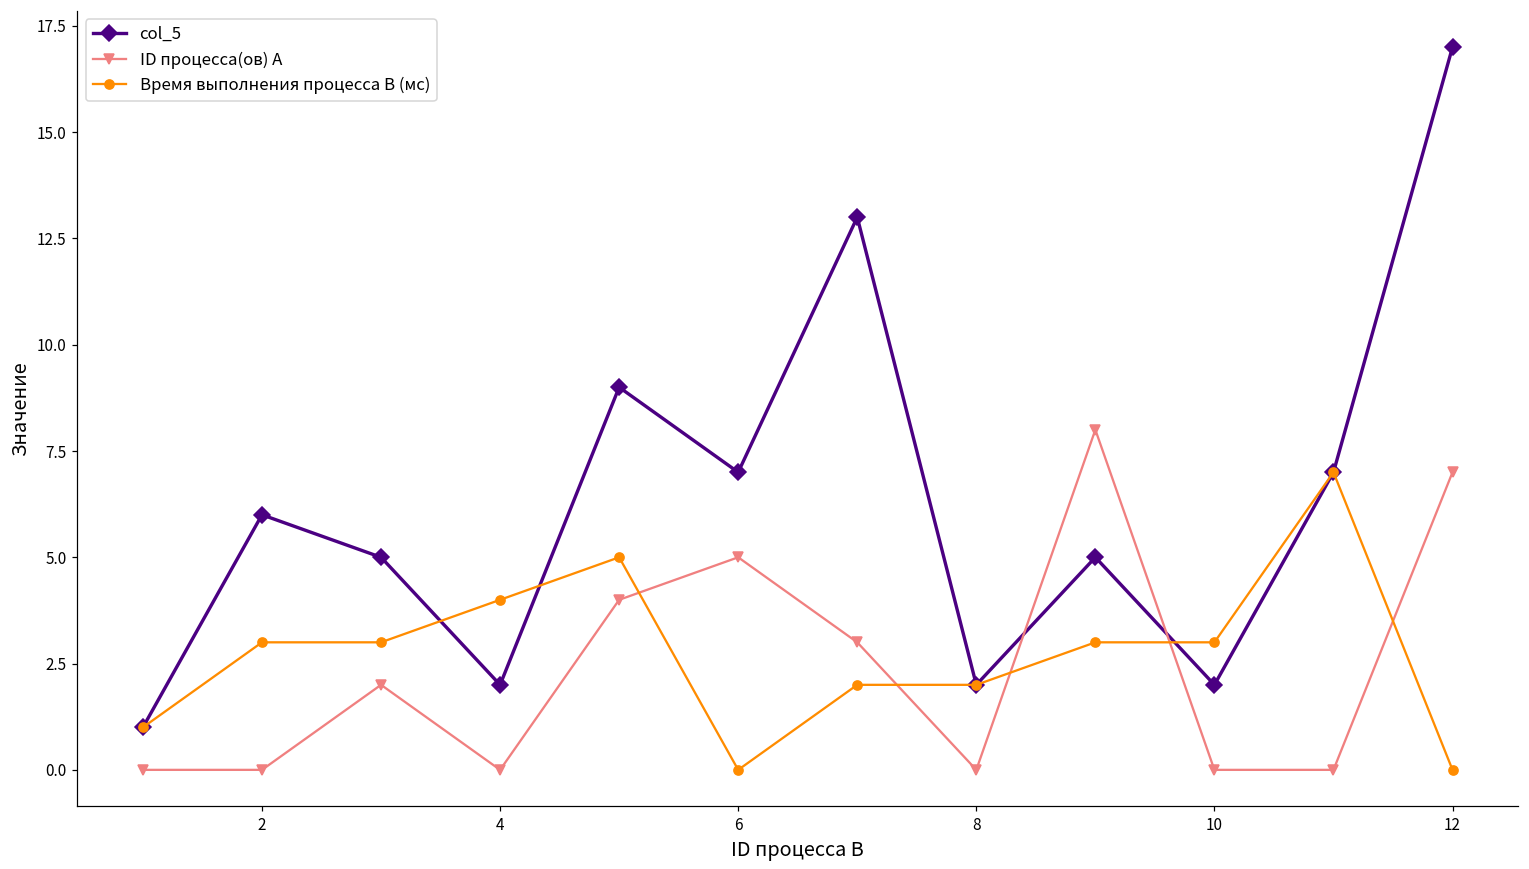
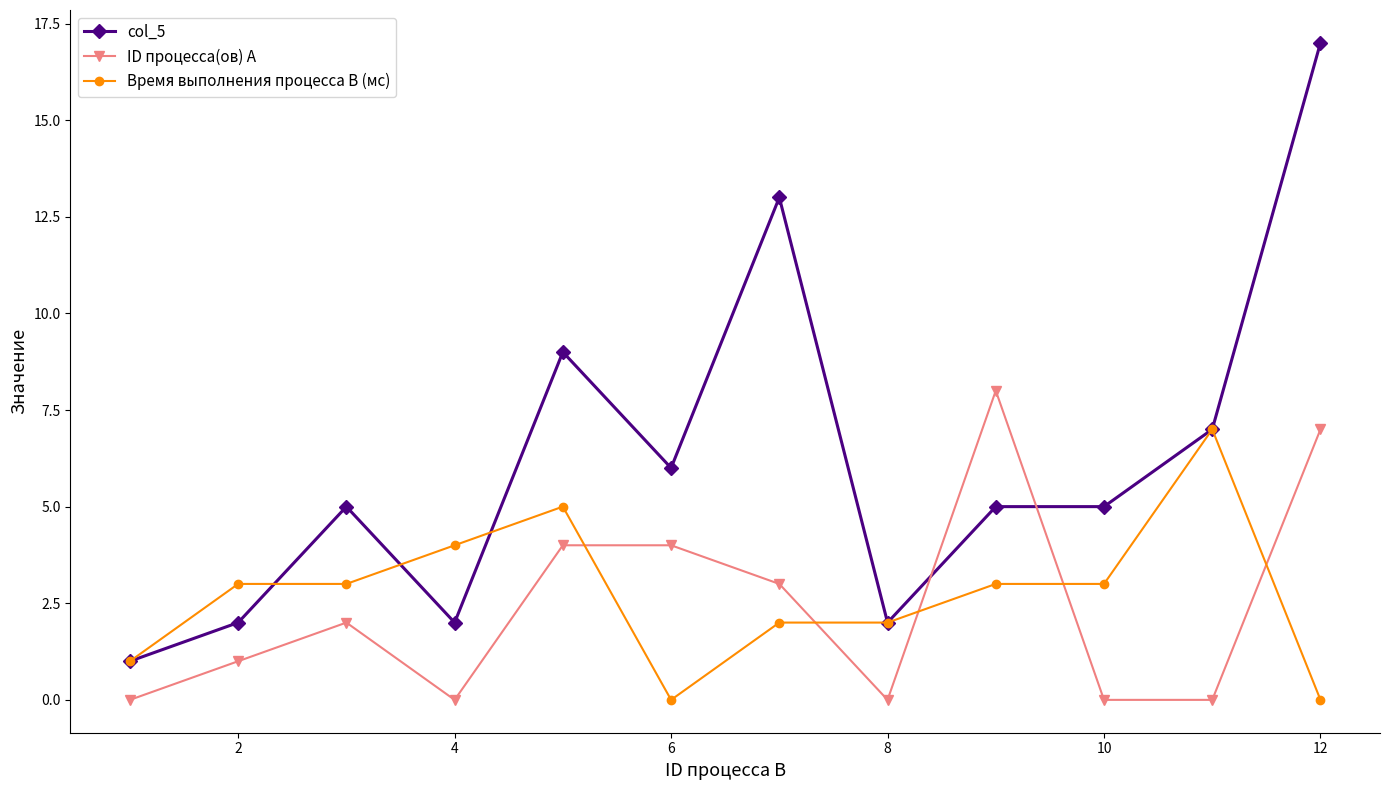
  {
    "col_5": {
-     "2": 6,
+     "2": 2,
      "4": 2,
-     "6": 7,
-     "10": 2,
+     "6": 6,
+     "10": 5,
      "12": 17
    },
    "ID процесса(ов) A": {
-     "2": 0,
+     "2": 1,
      "4": 0,
-     "6": 5,
+     "6": 4,
      "8": 0,
      "10": 0,
      "12": 7
    },
    "Время выполнения процесса B (мс)": {
      "2": 3,
      "4": 4,
      "6": 0,
      "10": 3,
      "12": 0
    }
  }
